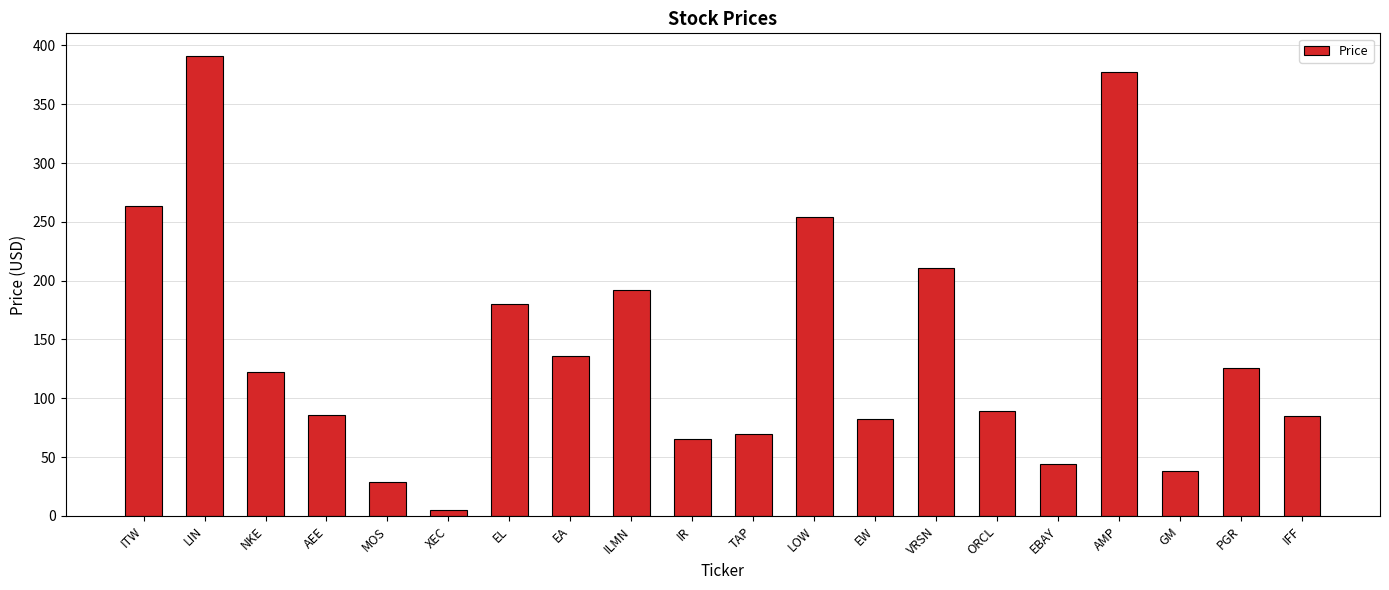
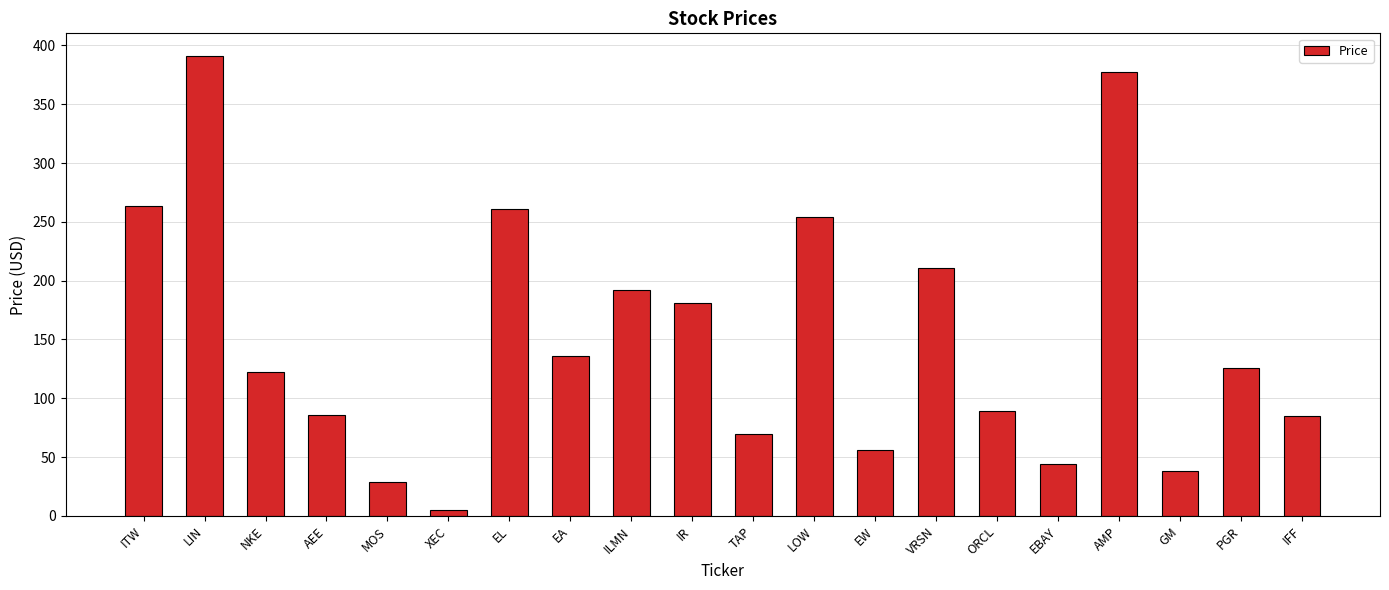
  {
    "ITW": 263,
    "LIN": 391,
    "NKE": 123,
    "AEE": 86,
    "MOS": 29,
    "XEC": 5,
-   "EL": 180,
+   "EL": 261,
    "EA": 136,
    "ILMN": 192,
-   "IR": 65,
+   "IR": 181,
    "TAP": 70,
    "LOW": 254,
-   "EW": 82,
+   "EW": 56,
    "VRSN": 211,
    "ORCL": 90,
    "EBAY": 45,
    "AMP": 377,
    "GM": 38,
    "PGR": 126,
    "IFF": 85
  }
